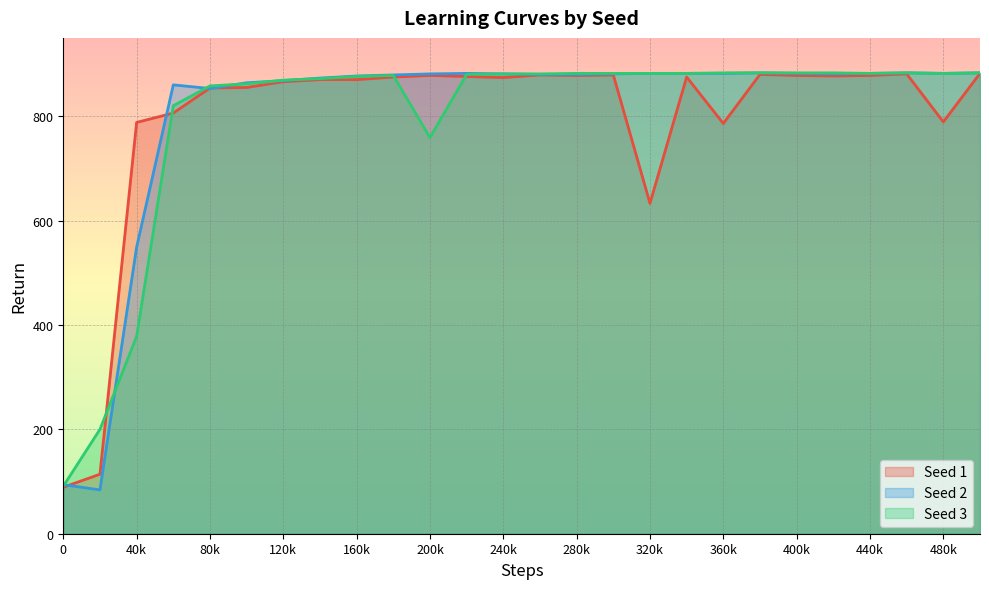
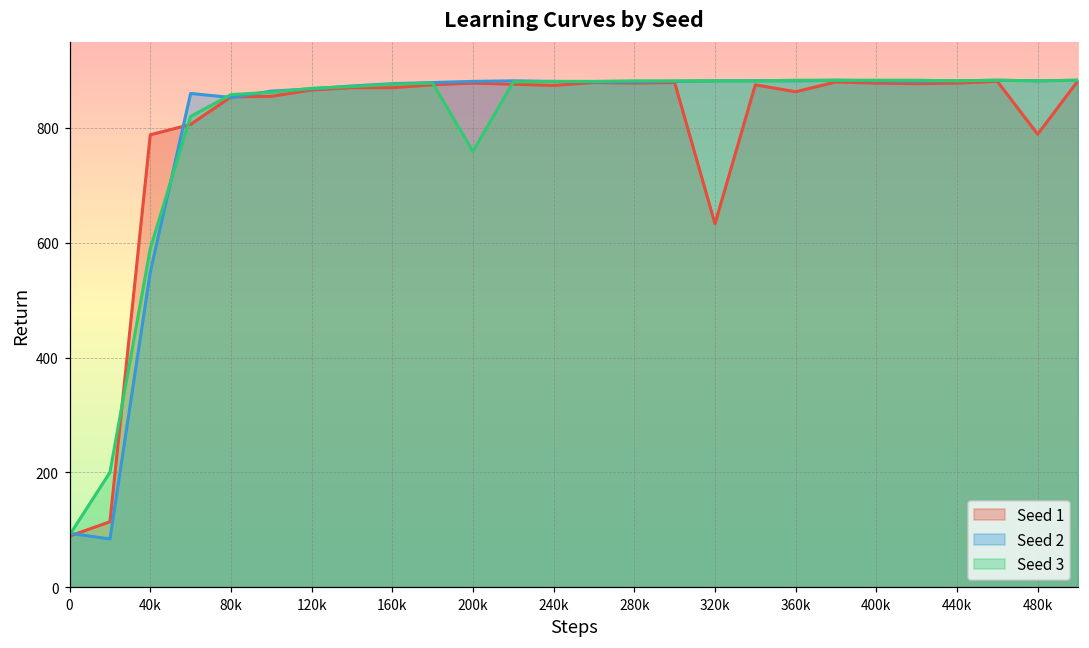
  {
    "Seed 1": {
      "40k": 790,
      "160k": 870,
      "240k": 870,
      "320k": 630,
-     "360k": 790,
+     "360k": 860,
      "480k": 790
    },
    "Seed 2": {
      "40k": 550
    },
    "Seed 3": {
-     "40k": 380,
+     "40k": 590,
      "200k": 760
    }
  }
